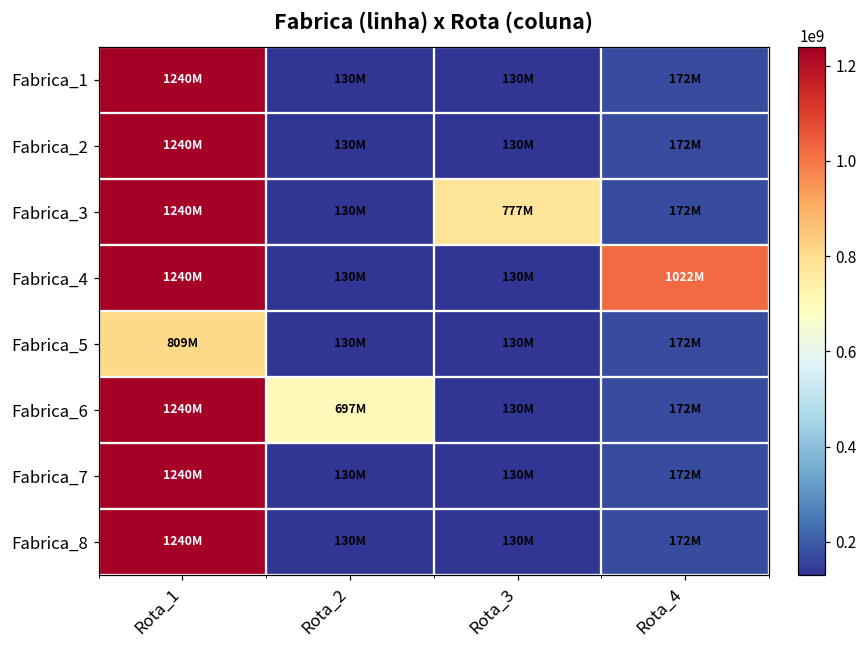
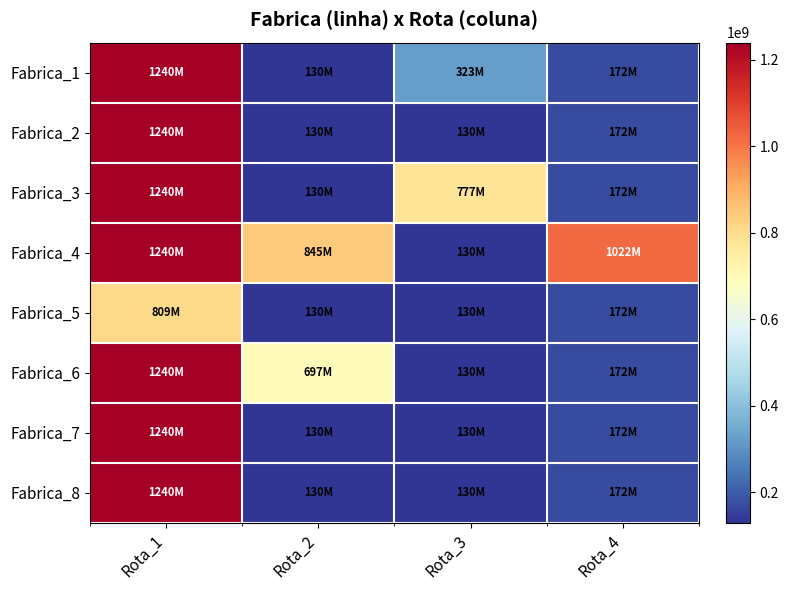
  {
    "Fabrica_1": {
      "Rota_1": "1240M",
      "Rota_2": "130M",
-     "Rota_3": "130M",
+     "Rota_3": "323M",
      "Rota_4": "172M"
    },
    "Fabrica_2": {
      "Rota_1": "1240M",
      "Rota_2": "130M",
      "Rota_3": "130M",
      "Rota_4": "172M"
    },
    "Fabrica_3": {
      "Rota_1": "1240M",
      "Rota_2": "130M",
      "Rota_3": "777M",
      "Rota_4": "172M"
    },
    "Fabrica_4": {
      "Rota_1": "1240M",
-     "Rota_2": "130M",
+     "Rota_2": "845M",
      "Rota_3": "130M",
      "Rota_4": "1022M"
    },
    "Fabrica_5": {
      "Rota_1": "809M",
      "Rota_2": "130M",
      "Rota_3": "130M",
      "Rota_4": "172M"
    },
    "Fabrica_6": {
      "Rota_1": "1240M",
      "Rota_2": "697M",
      "Rota_3": "130M",
      "Rota_4": "172M"
    },
    "Fabrica_7": {
      "Rota_1": "1240M",
      "Rota_2": "130M",
      "Rota_3": "130M",
      "Rota_4": "172M"
    },
    "Fabrica_8": {
      "Rota_1": "1240M",
      "Rota_2": "130M",
      "Rota_3": "130M",
      "Rota_4": "172M"
    }
  }
